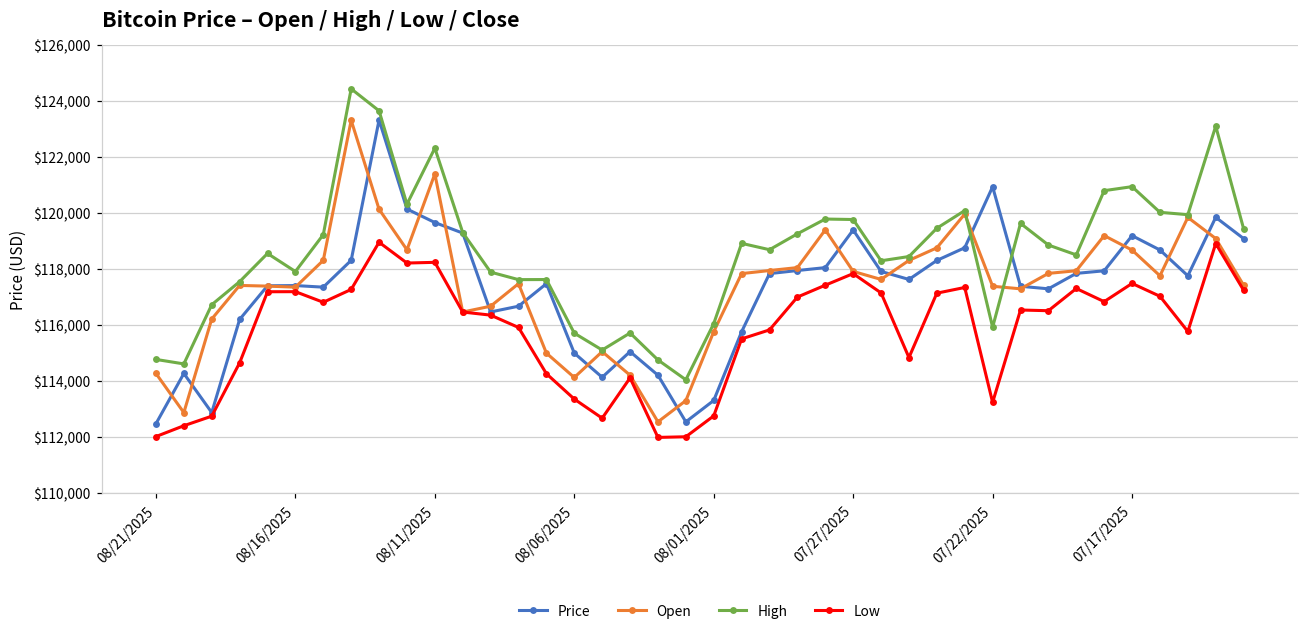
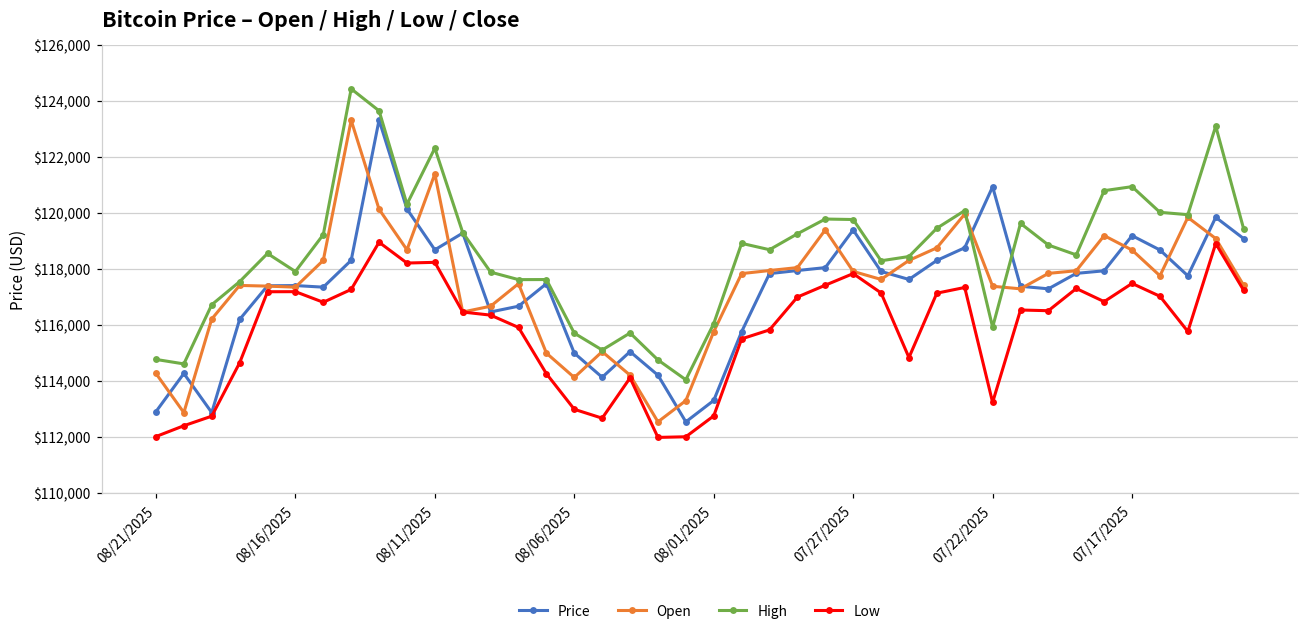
  {
    "Price": {
-     "08/21/2025": "$112,500",
-     "08/11/2025": "$119,700",
+     "08/21/2025": "$112,900",
+     "08/11/2025": "$118,700",
      "08/06/2025": "$115,000",
      "08/01/2025": "$113,300",
      "07/27/2025": "$119,400",
      "07/22/2025": "$120,900",
      "07/17/2025": "$119,200"
    },
    "Open": {
      "08/21/2025": "$114,300",
      "08/11/2025": "$121,400",
      "08/06/2025": "$114,100",
      "08/01/2025": "$115,800",
      "07/22/2025": "$117,400",
      "07/17/2025": "$118,700"
    },
    "High": {
      "08/21/2025": "$114,800",
      "08/16/2025": "$117,900",
      "08/11/2025": "$122,300",
      "08/06/2025": "$115,700",
      "08/01/2025": "$116,100",
      "07/27/2025": "$119,800",
      "07/22/2025": "$115,900",
      "07/17/2025": "$120,900"
    },
    "Low": {
      "08/21/2025": "$112,000",
      "08/16/2025": "$117,200",
      "08/11/2025": "$118,200",
-     "08/06/2025": "$113,400",
+     "08/06/2025": "$113,000",
      "08/01/2025": "$112,800",
      "07/22/2025": "$113,200",
      "07/17/2025": "$117,500"
    }
  }
